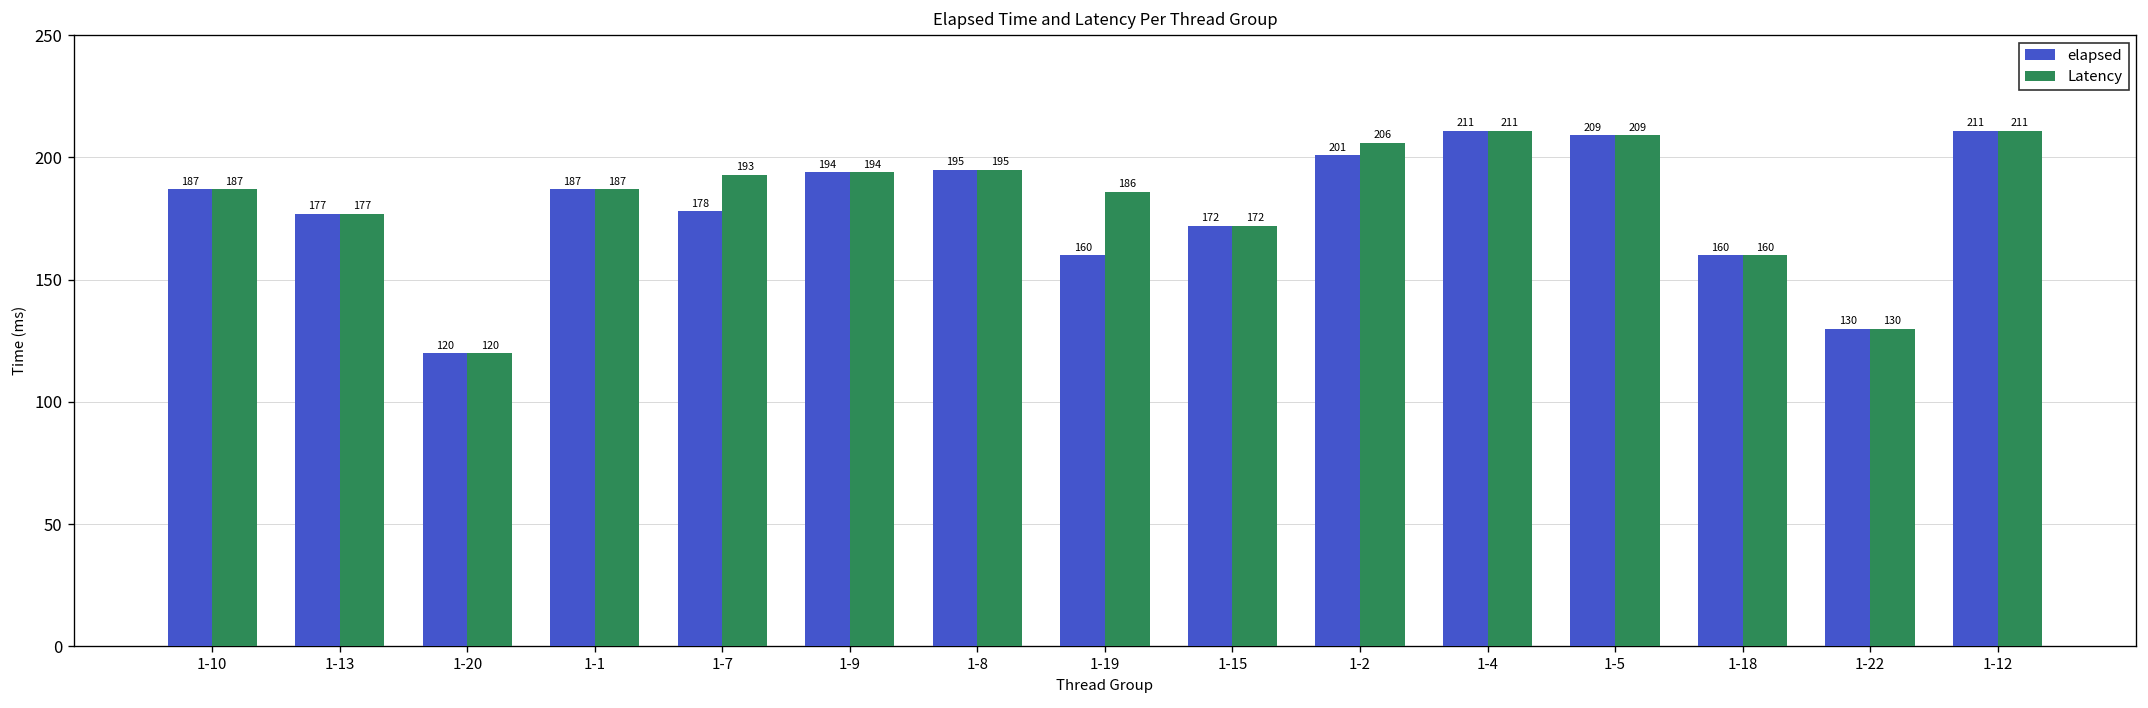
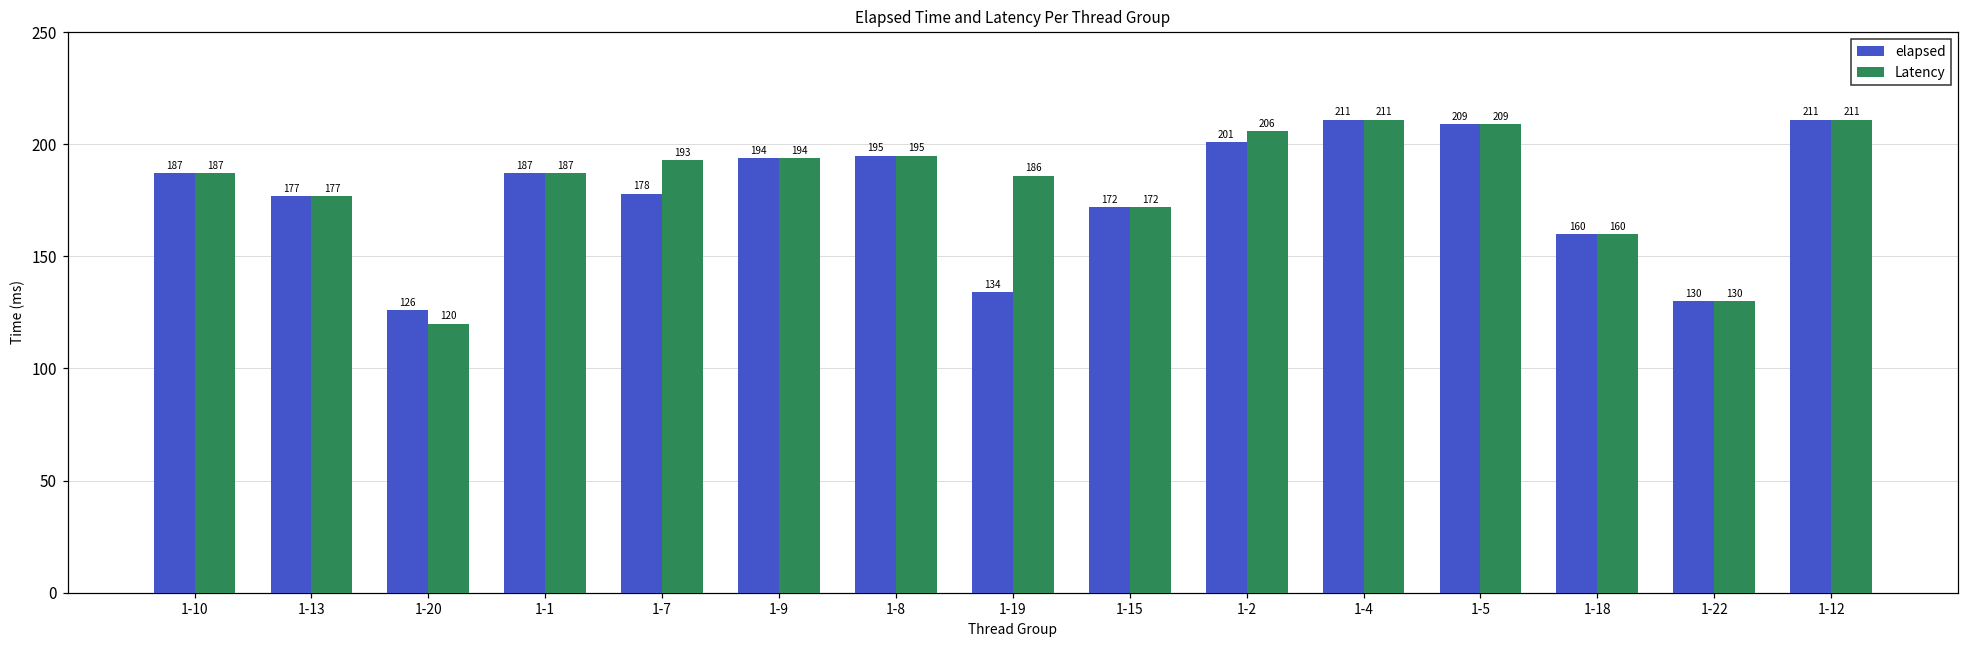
  {
    "elapsed": {
      "1-10": 187,
      "1-13": 177,
-     "1-20": 120,
+     "1-20": 126,
      "1-1": 187,
      "1-7": 178,
      "1-9": 194,
      "1-8": 195,
-     "1-19": 160,
+     "1-19": 134,
      "1-15": 172,
      "1-2": 201,
      "1-4": 211,
      "1-5": 209,
      "1-18": 160,
      "1-22": 130,
      "1-12": 211
    },
    "Latency": {
      "1-10": 187,
      "1-13": 177,
      "1-20": 120,
      "1-1": 187,
      "1-7": 193,
      "1-9": 194,
      "1-8": 195,
      "1-19": 186,
      "1-15": 172,
      "1-2": 206,
      "1-4": 211,
      "1-5": 209,
      "1-18": 160,
      "1-22": 130,
      "1-12": 211
    }
  }
